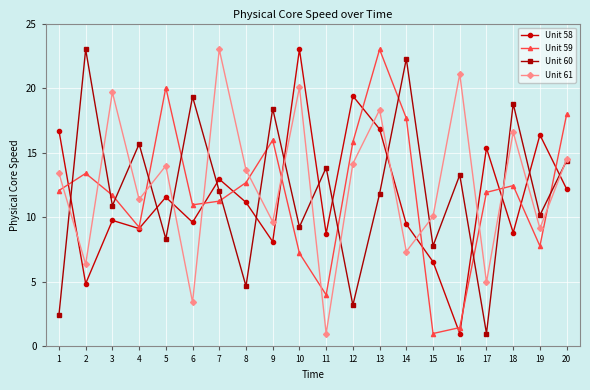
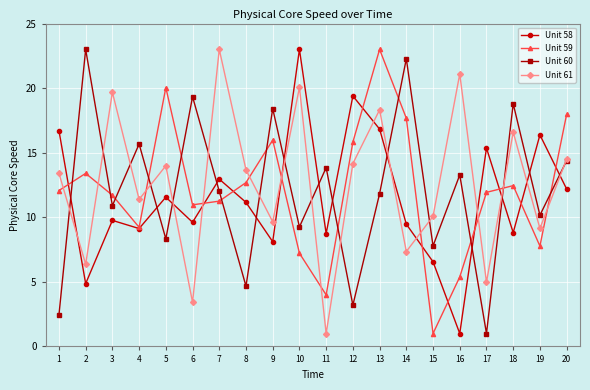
  {
    "Unit 59": {
      "1": 12.1,
      "2": 13.4,
      "3": 11.7,
      "5": 20.0,
      "6": 11.0,
      "7": 11.2,
      "8": 12.7,
      "9": 16.0,
      "10": 7.2,
      "11": 4.0,
      "12": 15.8,
      "13": 23.0,
      "14": 17.7,
      "15": 1.0,
-     "16": 1.5,
+     "16": 5.4,
      "17": 11.9,
      "18": 12.5,
      "19": 7.8,
      "20": 18.0
    },
    "Unit 61": {
      "1": 13.4,
      "2": 6.4,
      "3": 19.7,
      "4": 11.4,
      "5": 14.0,
      "6": 3.4,
      "7": 23.0,
      "8": 13.7,
      "9": 9.7,
      "10": 20.1,
      "11": 1.0,
      "12": 14.2,
      "13": 18.3,
      "14": 7.3,
      "15": 10.1,
      "16": 21.1,
      "17": 5.0,
      "18": 16.6,
      "19": 9.1
    }
  }
